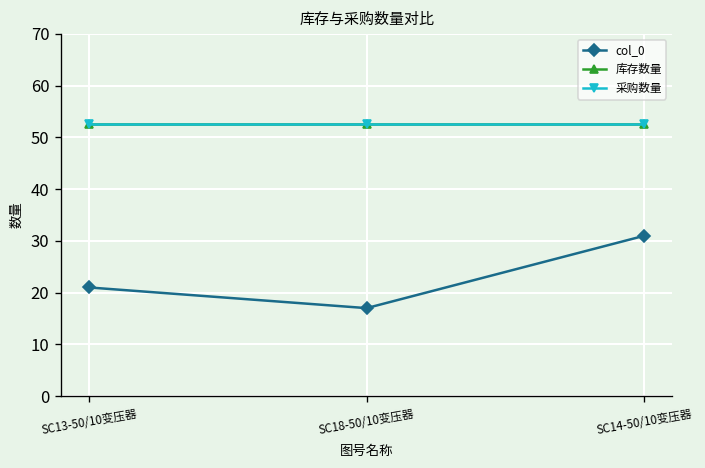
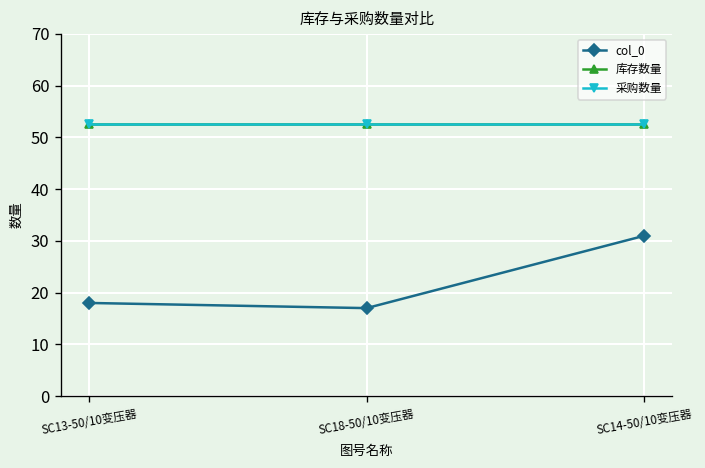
  {
    "col_0": {
-     "SC13-50/10变压器": 21,
+     "SC13-50/10变压器": 18,
      "SC18-50/10变压器": 17,
      "SC14-50/10变压器": 31
    },
    "采购数量": {
      "SC13-50/10变压器": 53,
      "SC18-50/10变压器": 53,
      "SC14-50/10变压器": 53
    }
  }
